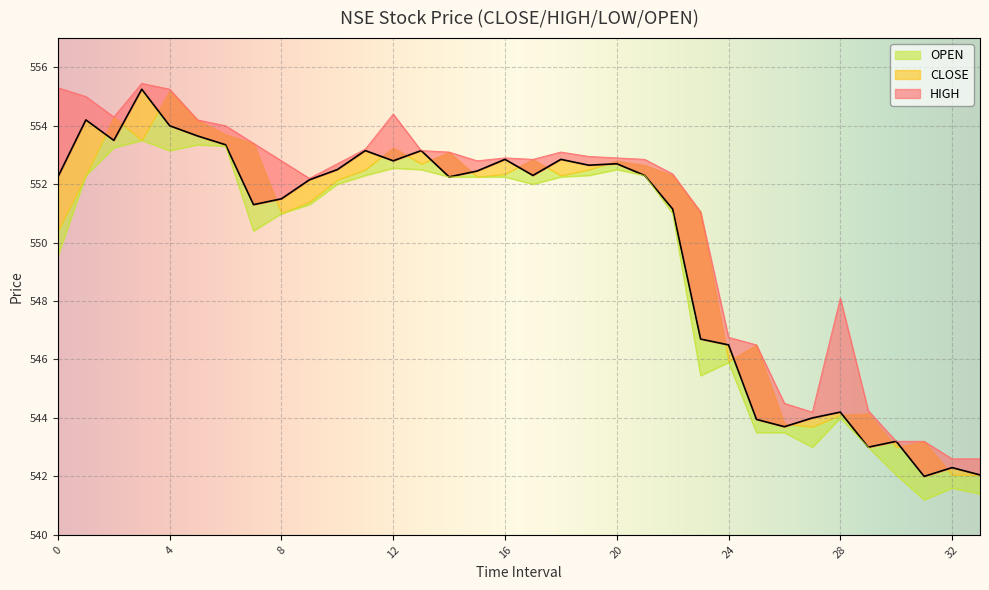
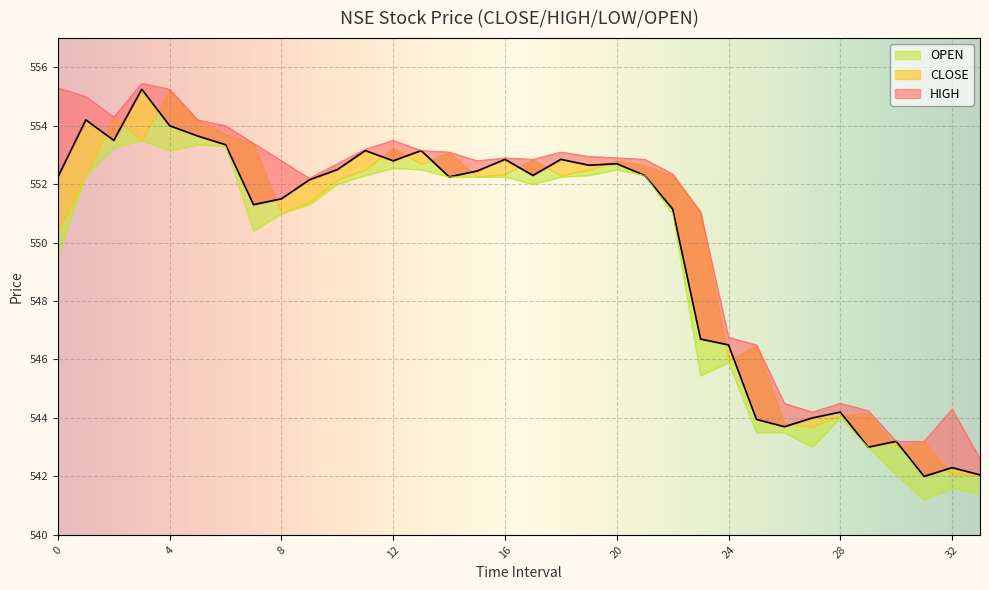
  {
    "HIGH": {
      "0": 555.3,
      "8": 552.8,
-     "12": 554.4,
+     "12": 553.5,
      "20": 552.9,
      "24": 546.8,
-     "28": 548.1,
-     "32": 542.6
+     "28": 544.5,
+     "32": 544.3
    }
  }
